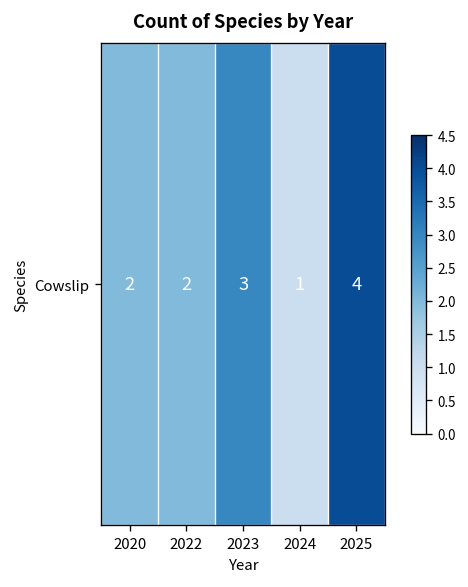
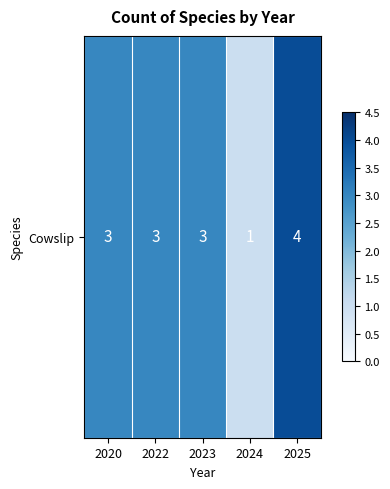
  {
    "Cowslip": {
-     "2020": 2,
-     "2022": 2,
+     "2020": 3,
+     "2022": 3,
      "2023": 3,
      "2024": 1,
      "2025": 4
    }
  }
